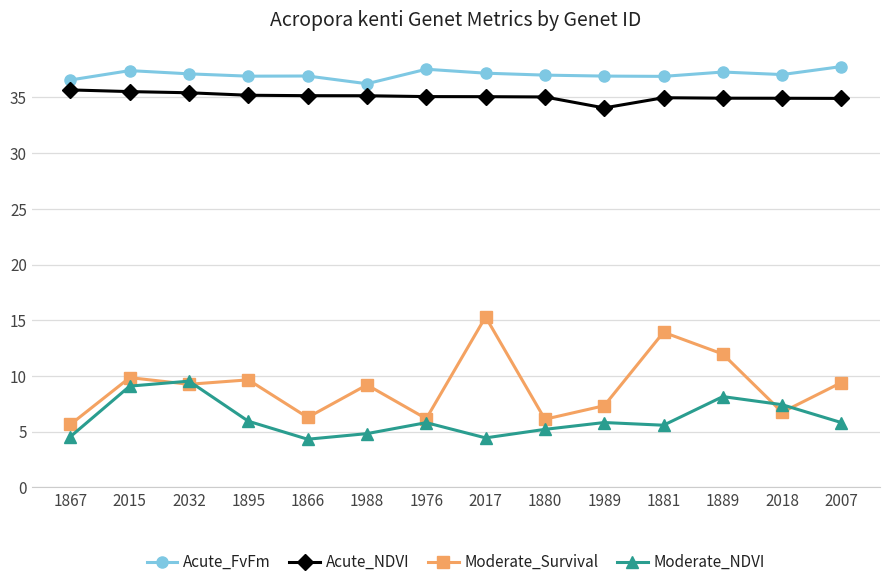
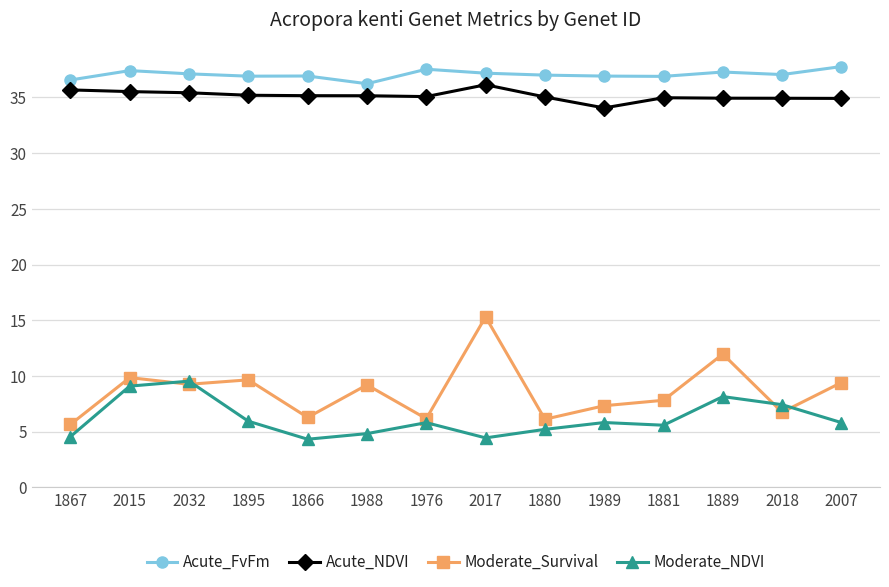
  {
    "Acute_FvFm": {
      "1867": 36.6,
      "2015": 37.4,
      "2032": 37.1,
      "1895": 36.9,
      "1866": 36.9,
      "1988": 36.2,
      "1976": 37.5,
      "2017": 37.2,
      "1880": 37.0,
      "1989": 36.9,
      "1881": 36.9,
      "1889": 37.3,
      "2018": 37.1,
      "2007": 37.8
    },
    "Acute_NDVI": {
      "1867": 35.7,
      "2015": 35.5,
      "2032": 35.4,
      "1895": 35.2,
      "1866": 35.2,
      "1988": 35.2,
      "1976": 35.1,
-     "2017": 35.1,
+     "2017": 36.1,
      "1880": 35.0,
      "1989": 34.1,
      "1881": 35.0,
      "1889": 34.9,
      "2018": 34.9,
      "2007": 34.9
    },
    "Moderate_Survival": {
      "1867": 5.6,
      "2015": 9.9,
      "2032": 9.3,
      "1895": 9.7,
      "1866": 6.3,
      "1988": 9.2,
      "1976": 6.2,
      "2017": 15.3,
      "1880": 6.1,
      "1989": 7.3,
-     "1881": 13.9,
+     "1881": 7.8,
      "1889": 12.0,
      "2018": 6.7,
      "2007": 9.4
    },
    "Moderate_NDVI": {
      "1867": 4.6,
      "2015": 9.1,
      "2032": 9.5,
      "1895": 5.9,
      "1866": 4.3,
      "1988": 4.8,
      "1976": 5.8,
      "2017": 4.4,
      "1880": 5.2,
      "1989": 5.8,
      "1881": 5.6,
      "1889": 8.2,
      "2018": 7.4,
      "2007": 5.8
    }
  }
